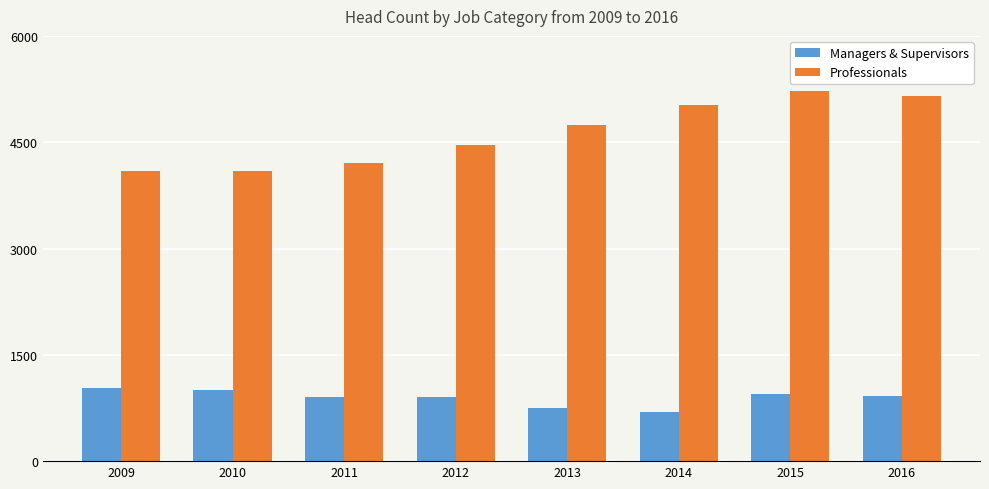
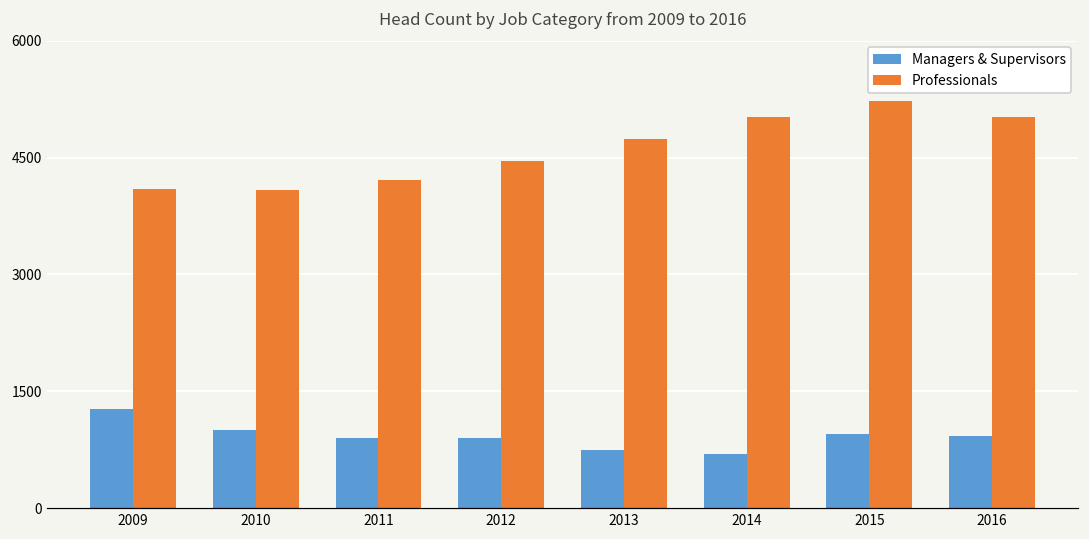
  {
    "Managers & Supervisors": {
-     "2009": 1000,
+     "2009": 1300,
      "2010": 1000,
      "2011": 900,
      "2012": 900,
      "2013": 800,
      "2014": 700,
      "2015": 900,
      "2016": 900
    },
    "Professionals": {
      "2009": 4100,
      "2010": 4100,
      "2011": 4200,
      "2012": 4500,
      "2013": 4700,
      "2014": 5000,
      "2015": 5200,
-     "2016": 5200
+     "2016": 5000
    }
  }
